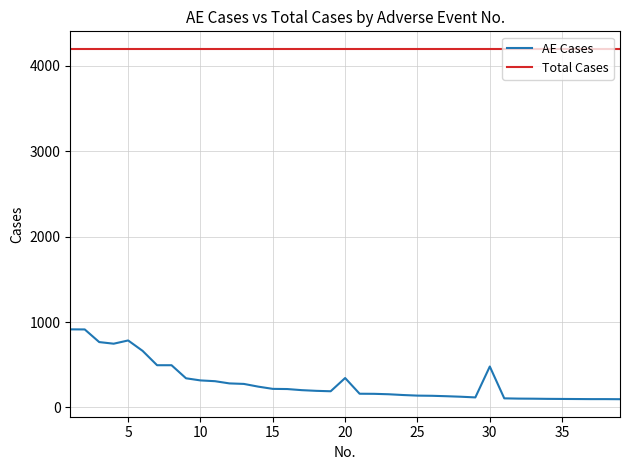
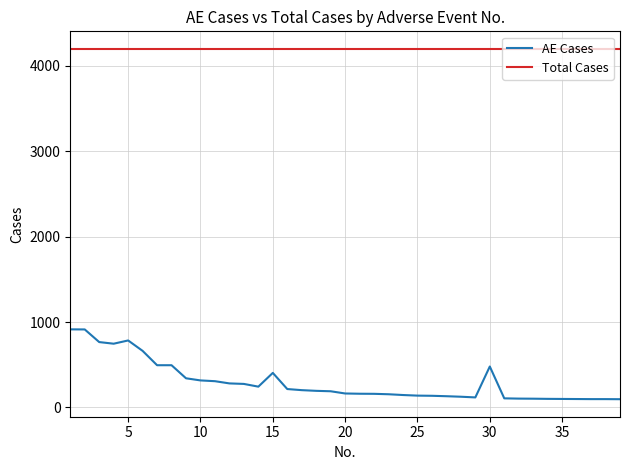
  {
    "AE Cases": {
      "5": 800,
      "10": 300,
-     "15": 200,
-     "20": 300,
+     "15": 400,
+     "20": 200,
      "25": 100,
      "30": 500,
      "35": 100
    },
    "Total Cases": {
      "5": 4200,
      "10": 4200,
      "15": 4200,
      "20": 4200,
      "25": 4200,
      "30": 4200
    }
  }
